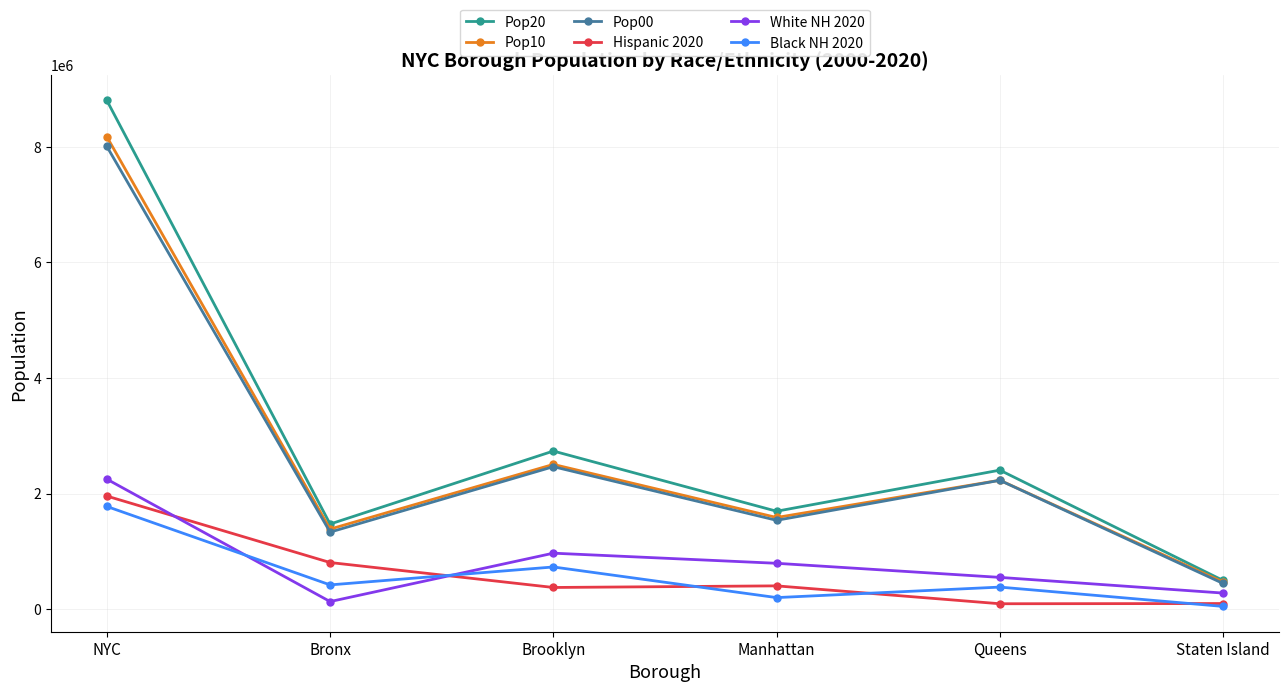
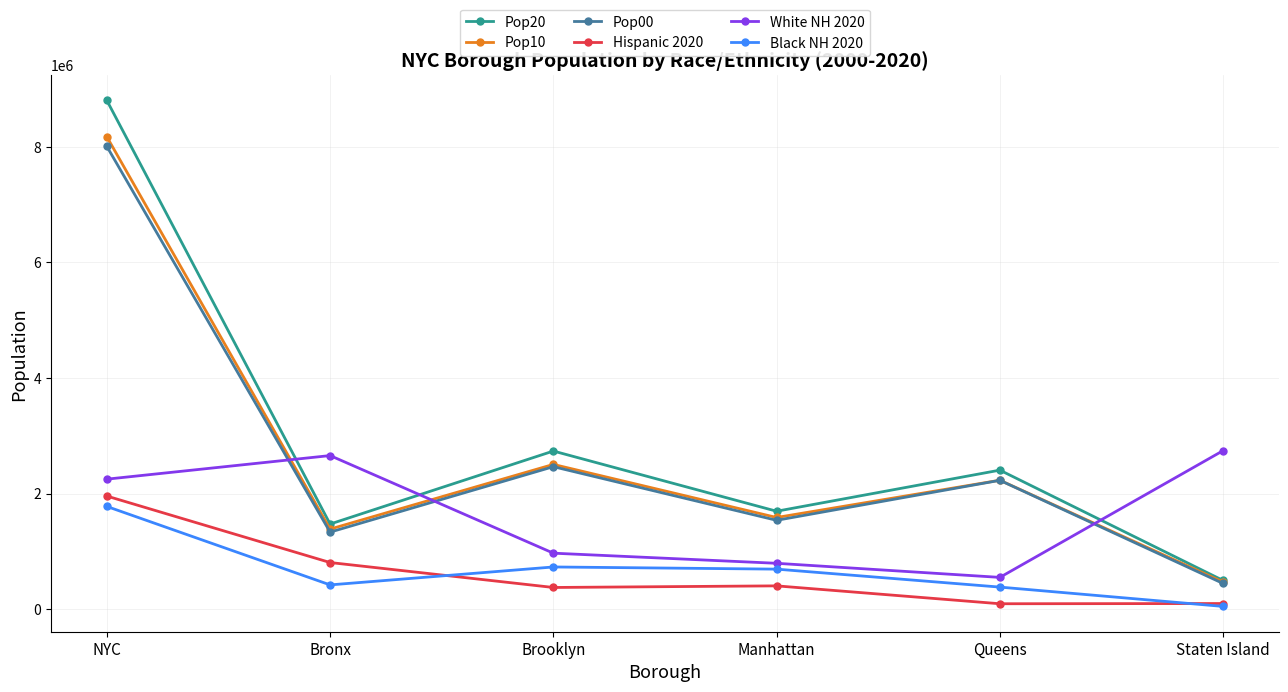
  {
    "Pop10": {
      "NYC": 8200000,
      "Bronx": 1400000,
      "Manhattan": 1600000
    },
    "Hispanic 2020": {
      "NYC": 2000000,
      "Bronx": 800000,
      "Brooklyn": 400000,
      "Manhattan": 400000,
      "Queens": 100000,
      "Staten Island": 100000
    },
    "White NH 2020": {
      "NYC": 2200000,
-     "Bronx": 100000,
+     "Bronx": 2700000,
      "Brooklyn": 1000000,
      "Manhattan": 800000,
      "Queens": 500000,
-     "Staten Island": 300000
+     "Staten Island": 2700000
    },
    "Black NH 2020": {
      "NYC": 1800000,
      "Bronx": 400000,
      "Brooklyn": 700000,
-     "Manhattan": 200000,
+     "Manhattan": 700000,
      "Queens": 400000,
      "Staten Island": 0
    }
  }
